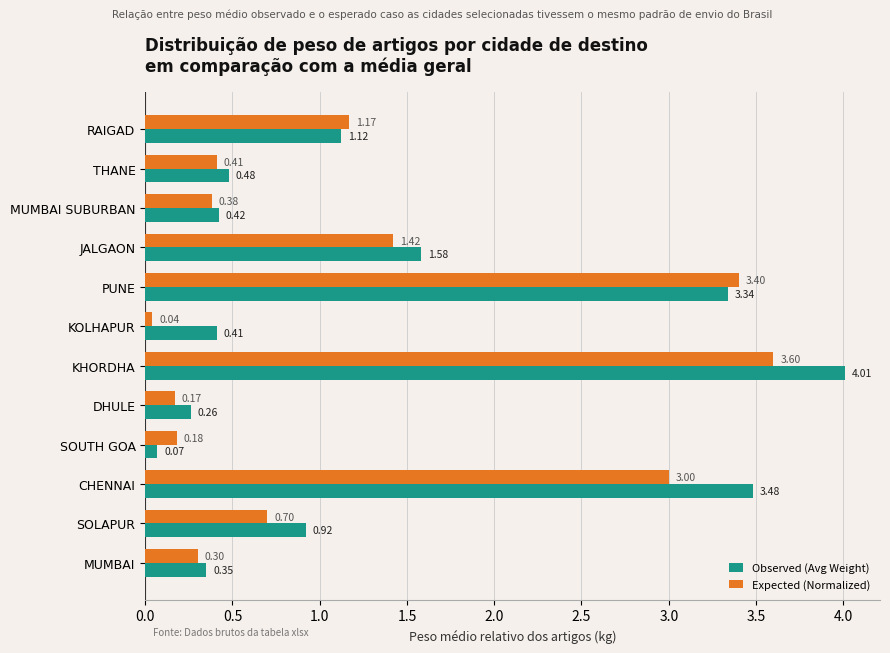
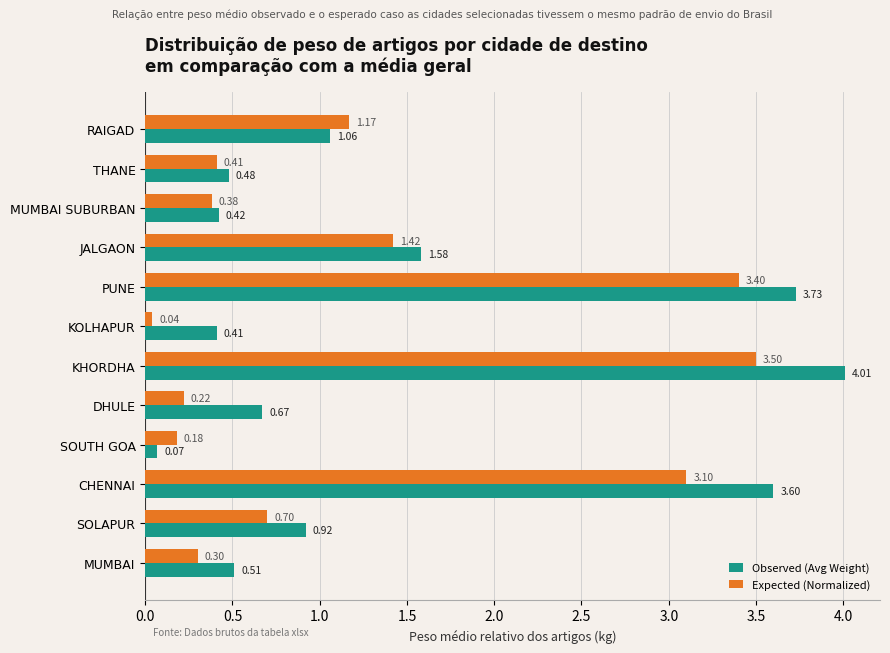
  {
    "Observed (Avg Weight)": {
-     "RAIGAD": 1.12,
+     "RAIGAD": 1.06,
      "THANE": 0.48,
      "MUMBAI SUBURBAN": 0.42,
      "JALGAON": 1.58,
-     "PUNE": 3.34,
+     "PUNE": 3.73,
      "KOLHAPUR": 0.41,
      "KHORDHA": 4.01,
-     "DHULE": 0.26,
+     "DHULE": 0.67,
      "SOUTH GOA": 0.07,
-     "CHENNAI": 3.48,
+     "CHENNAI": 3.60,
      "SOLAPUR": 0.92,
-     "MUMBAI": 0.35
+     "MUMBAI": 0.51
    },
    "Expected (Normalized)": {
      "RAIGAD": 1.17,
      "THANE": 0.41,
      "MUMBAI SUBURBAN": 0.38,
      "JALGAON": 1.42,
      "PUNE": 3.40,
      "KOLHAPUR": 0.04,
-     "KHORDHA": 3.60,
-     "DHULE": 0.17,
+     "KHORDHA": 3.50,
+     "DHULE": 0.22,
      "SOUTH GOA": 0.18,
-     "CHENNAI": 3.00,
+     "CHENNAI": 3.10,
      "SOLAPUR": 0.70,
      "MUMBAI": 0.30
    }
  }
